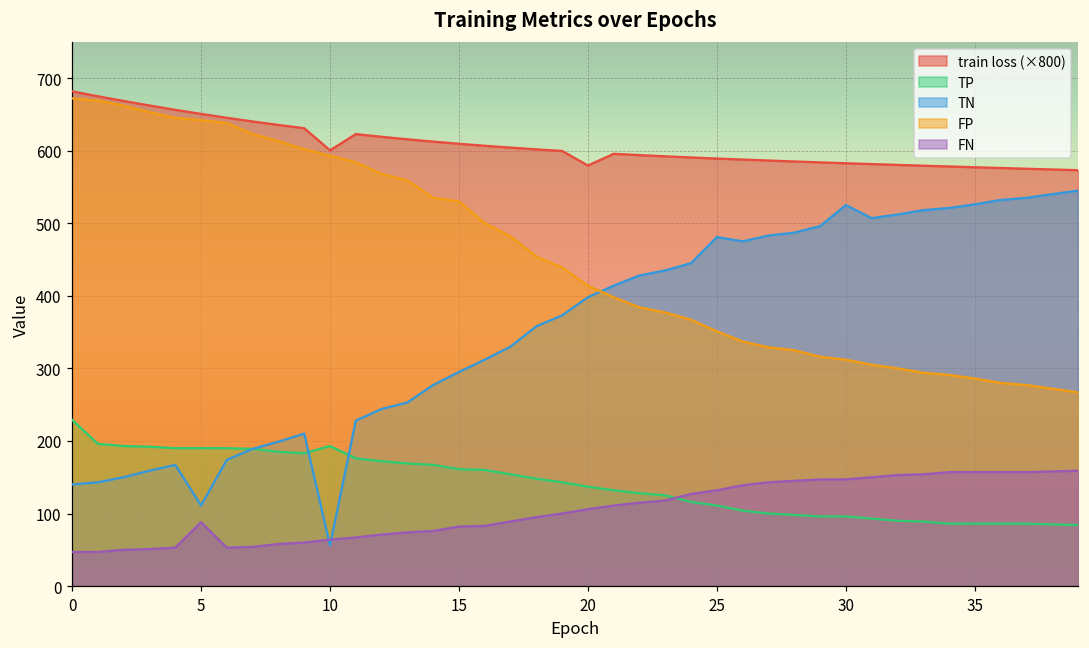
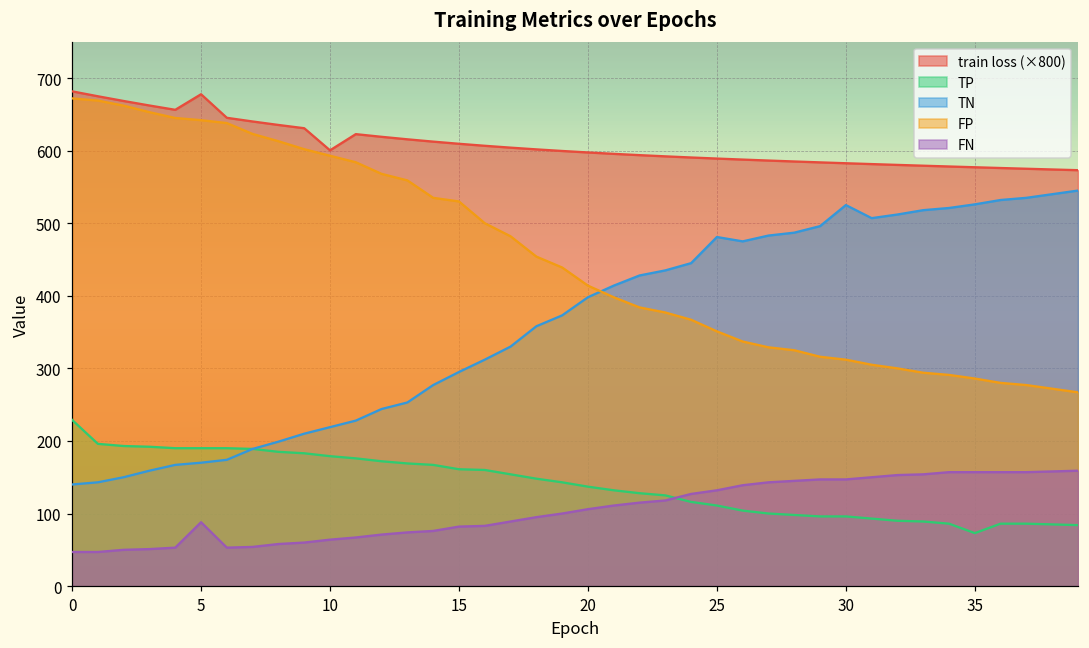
  {
    "train loss (×800)": {
      "0": 680,
-     "5": 650,
+     "5": 680,
      "10": 600,
      "15": 610,
-     "20": 580,
+     "20": 600,
      "25": 590,
      "30": 580,
      "35": 580
    },
    "TP": {
      "0": 230,
      "5": 190,
-     "10": 190,
+     "10": 180,
      "15": 160,
      "20": 140,
      "25": 110,
      "30": 100,
-     "35": 90
+     "35": 70
    },
    "TN": {
      "0": 140,
-     "5": 110,
-     "10": 60,
+     "5": 170,
+     "10": 220,
      "15": 300,
      "20": 400,
      "25": 480,
      "30": 530,
      "35": 530
    },
    "FP": {
      "0": 670,
      "5": 640,
      "10": 590,
      "15": 530,
      "20": 410,
      "25": 350,
      "30": 310,
      "35": 290
    },
    "FN": {
      "0": 50,
      "5": 90,
      "10": 60,
      "15": 80,
      "20": 110,
      "25": 130,
      "30": 150,
      "35": 160
    }
  }
